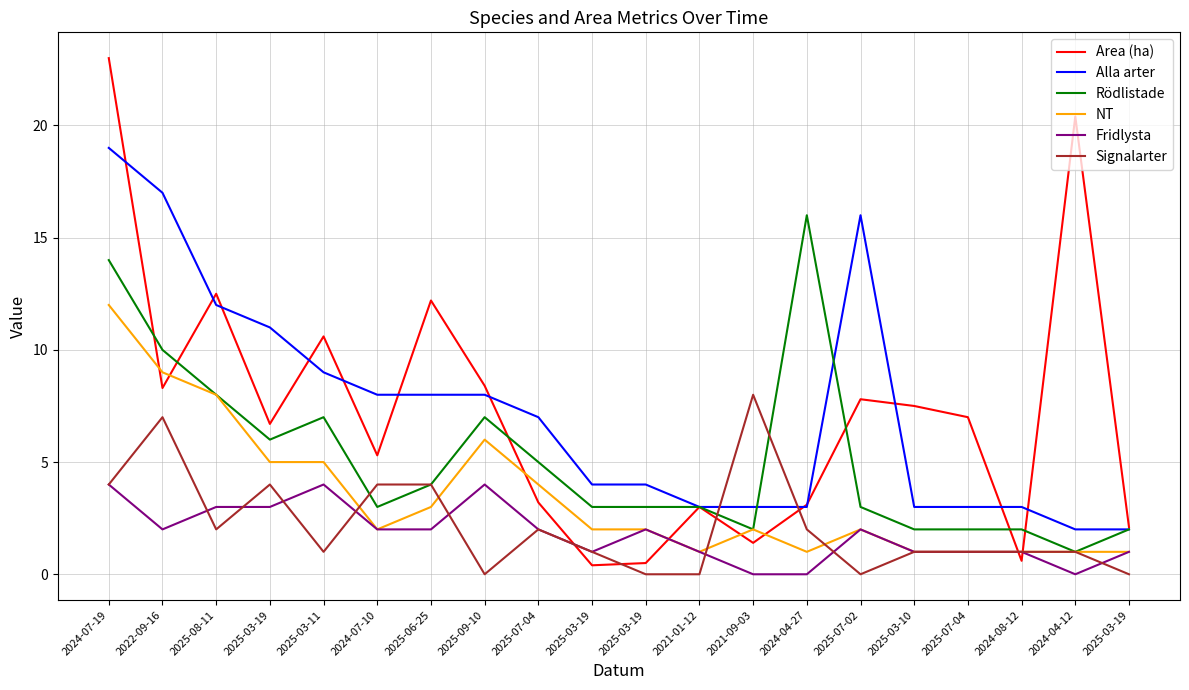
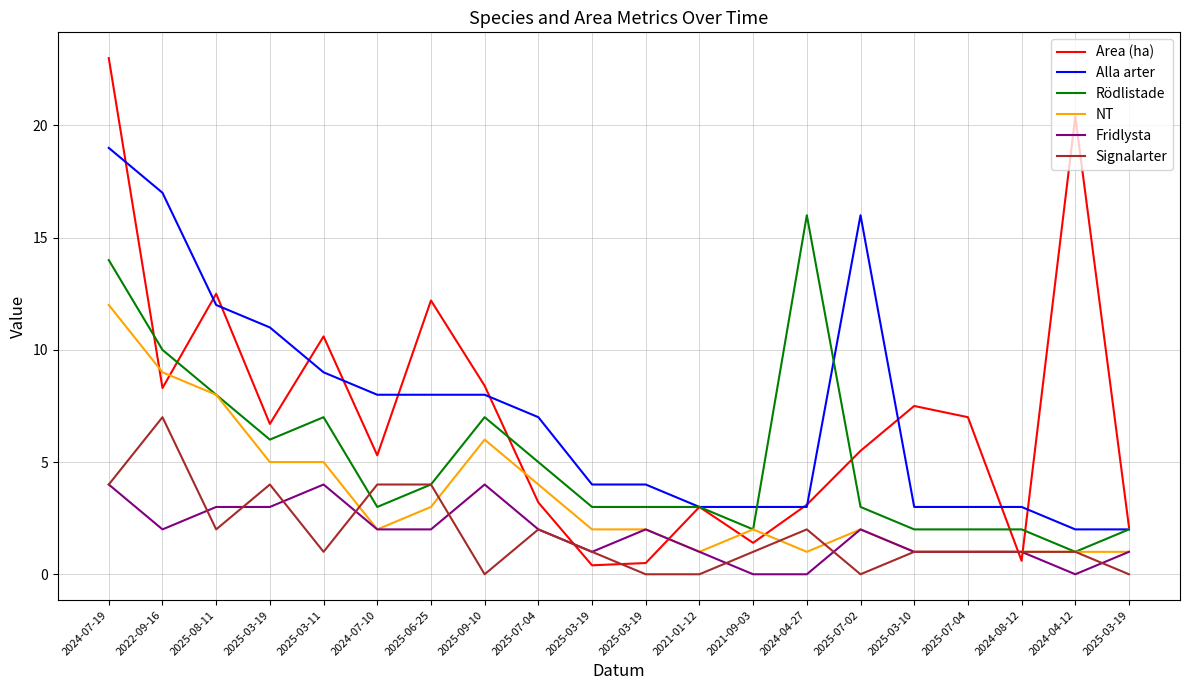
  {
    "Area (ha)": {
      "2024-07-19": 23.0,
      "2022-09-16": 8.3,
      "2025-08-11": 12.5,
      "2025-03-11": 10.6,
      "2024-07-10": 5.3,
      "2025-06-25": 12.2,
      "2025-09-10": 8.4,
      "2021-09-03": 1.4,
-     "2025-07-02": 7.8,
+     "2025-07-02": 5.5,
      "2025-03-10": 7.5,
      "2024-08-12": 0.6
    },
    "Alla arter": {
      "2024-07-19": 19.0,
      "2022-09-16": 17.0,
      "2025-08-11": 12.0,
      "2025-03-11": 9.0,
      "2024-07-10": 8.0,
      "2025-06-25": 8.0,
      "2025-09-10": 8.0,
      "2021-09-03": 3.0,
      "2025-07-02": 16.0,
      "2025-03-10": 3.0,
      "2024-08-12": 3.0,
      "2024-04-12": 2.0
    },
    "Rödlistade": {
      "2024-07-19": 14.0,
      "2022-09-16": 10.0,
      "2025-03-11": 7.0,
      "2024-07-10": 3.0,
      "2025-09-10": 7.0,
      "2024-04-27": 16.0,
      "2025-07-02": 3.0,
      "2025-03-10": 2.0,
      "2024-08-12": 2.0
    },
    "NT": {
      "2024-07-19": 12.0,
      "2022-09-16": 9.0,
      "2025-03-11": 5.0,
      "2025-06-25": 3.0,
      "2025-09-10": 6.0,
      "2024-04-27": 1.0
    },
    "Fridlysta": {
      "2022-09-16": 2.0,
      "2025-08-11": 3.0,
      "2025-03-11": 4.0,
      "2025-06-25": 2.0,
      "2025-09-10": 4.0,
      "2021-09-03": 0.0,
      "2024-04-27": 0.0,
      "2024-04-12": 0.0
    },
    "Signalarter": {
      "2022-09-16": 7,
      "2025-08-11": 2,
      "2025-03-11": 1,
      "2024-07-10": 4,
      "2025-09-10": 0,
      "2021-01-12": 0,
-     "2021-09-03": 8,
+     "2021-09-03": 1,
      "2024-04-27": 2,
      "2025-07-02": 0
    }
  }
